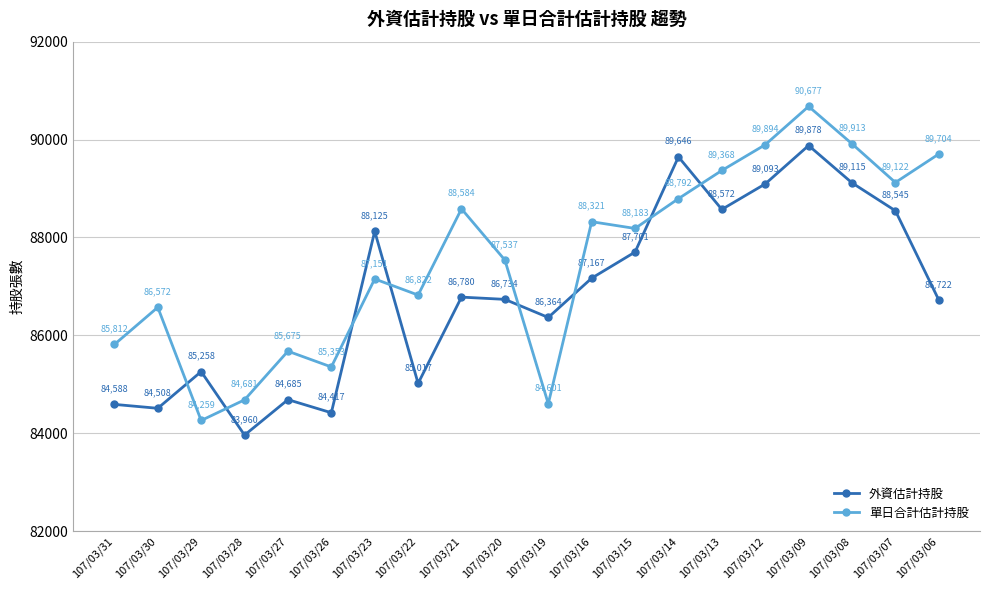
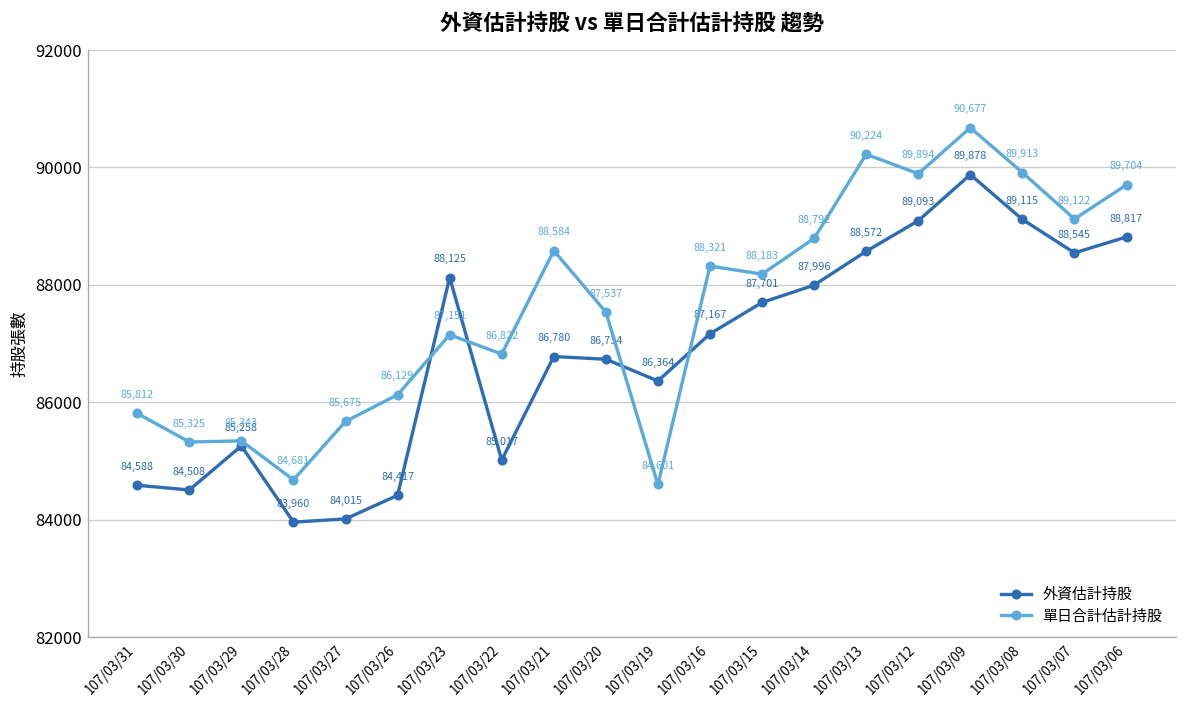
  {
    "外資估計持股": {
      "107/03/31": "84,588",
      "107/03/30": "84,508",
      "107/03/28": "83,960",
-     "107/03/27": "84,685",
+     "107/03/27": "84,015",
      "107/03/26": "84,417",
      "107/03/23": "88,125",
      "107/03/22": "85,017",
      "107/03/21": "86,780",
      "107/03/20": "86,734",
      "107/03/19": "86,364",
      "107/03/16": "87,167",
      "107/03/15": "87,701",
-     "107/03/14": "89,646",
+     "107/03/14": "87,996",
      "107/03/13": "88,572",
      "107/03/12": "89,093",
      "107/03/09": "89,878",
      "107/03/08": "89,115",
      "107/03/07": "88,545",
-     "107/03/06": "86,722"
+     "107/03/06": "88,817"
    },
    "單日合計估計持股": {
      "107/03/31": "85,812",
-     "107/03/30": "86,572",
-     "107/03/29": "84,259",
+     "107/03/30": "85,325",
+     "107/03/29": "85,343",
      "107/03/28": "84,681",
      "107/03/27": "85,675",
-     "107/03/26": "85,353",
+     "107/03/26": "86,129",
      "107/03/23": "87,151",
      "107/03/22": "86,822",
      "107/03/21": "88,584",
      "107/03/20": "87,537",
      "107/03/19": "84,601",
      "107/03/16": "88,321",
      "107/03/15": "88,183",
      "107/03/14": "88,792",
-     "107/03/13": "89,368",
+     "107/03/13": "90,224",
      "107/03/12": "89,894",
      "107/03/09": "90,677",
      "107/03/08": "89,913",
      "107/03/07": "89,122",
      "107/03/06": "89,704"
    }
  }
